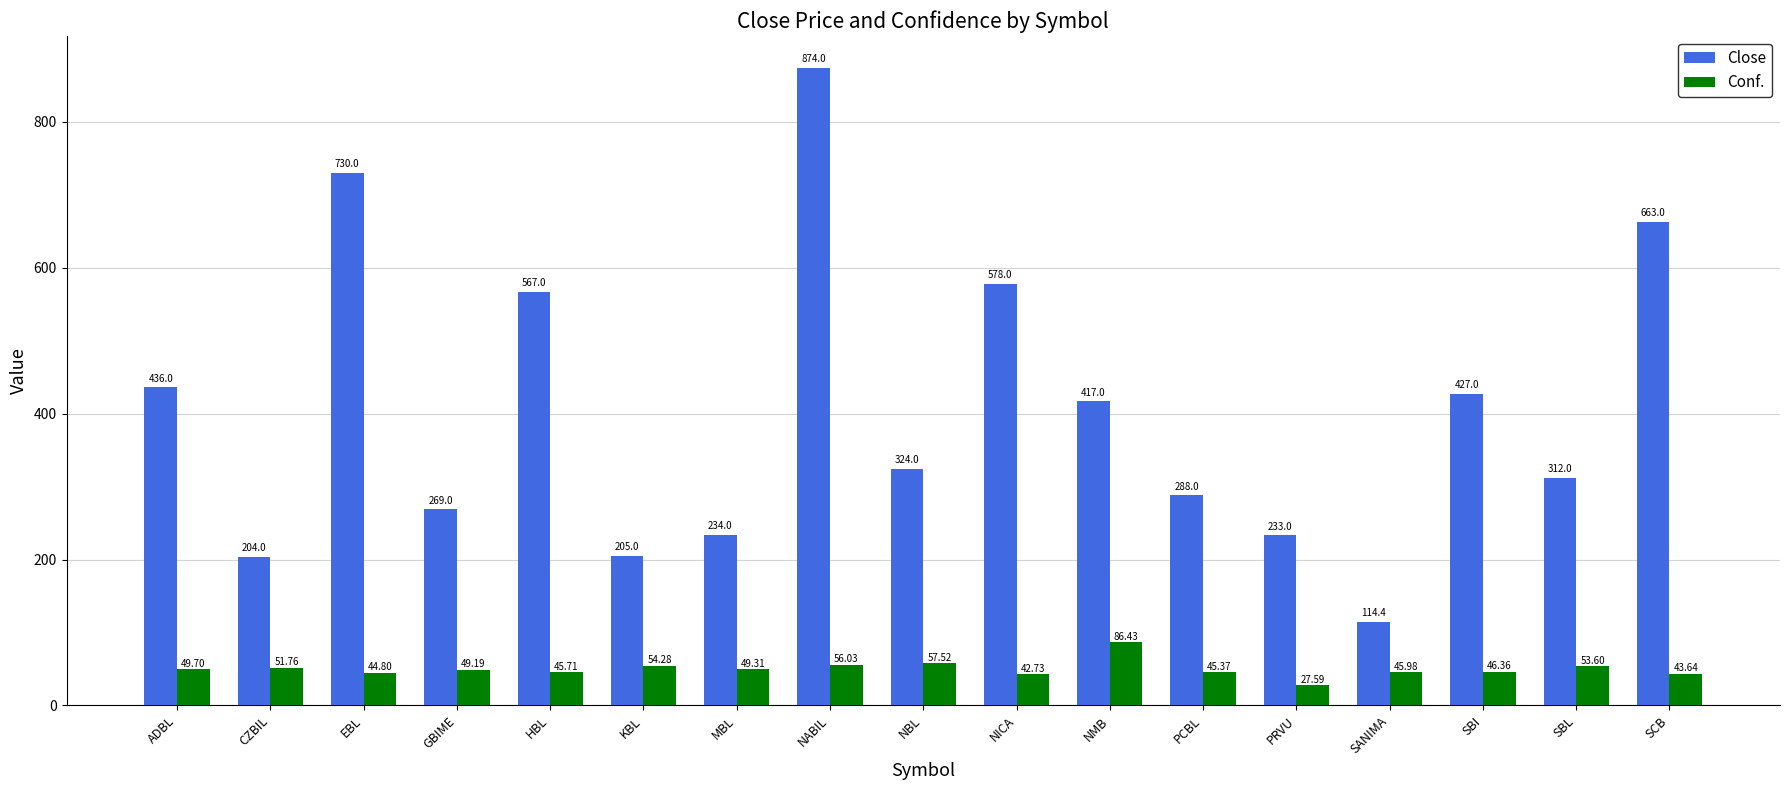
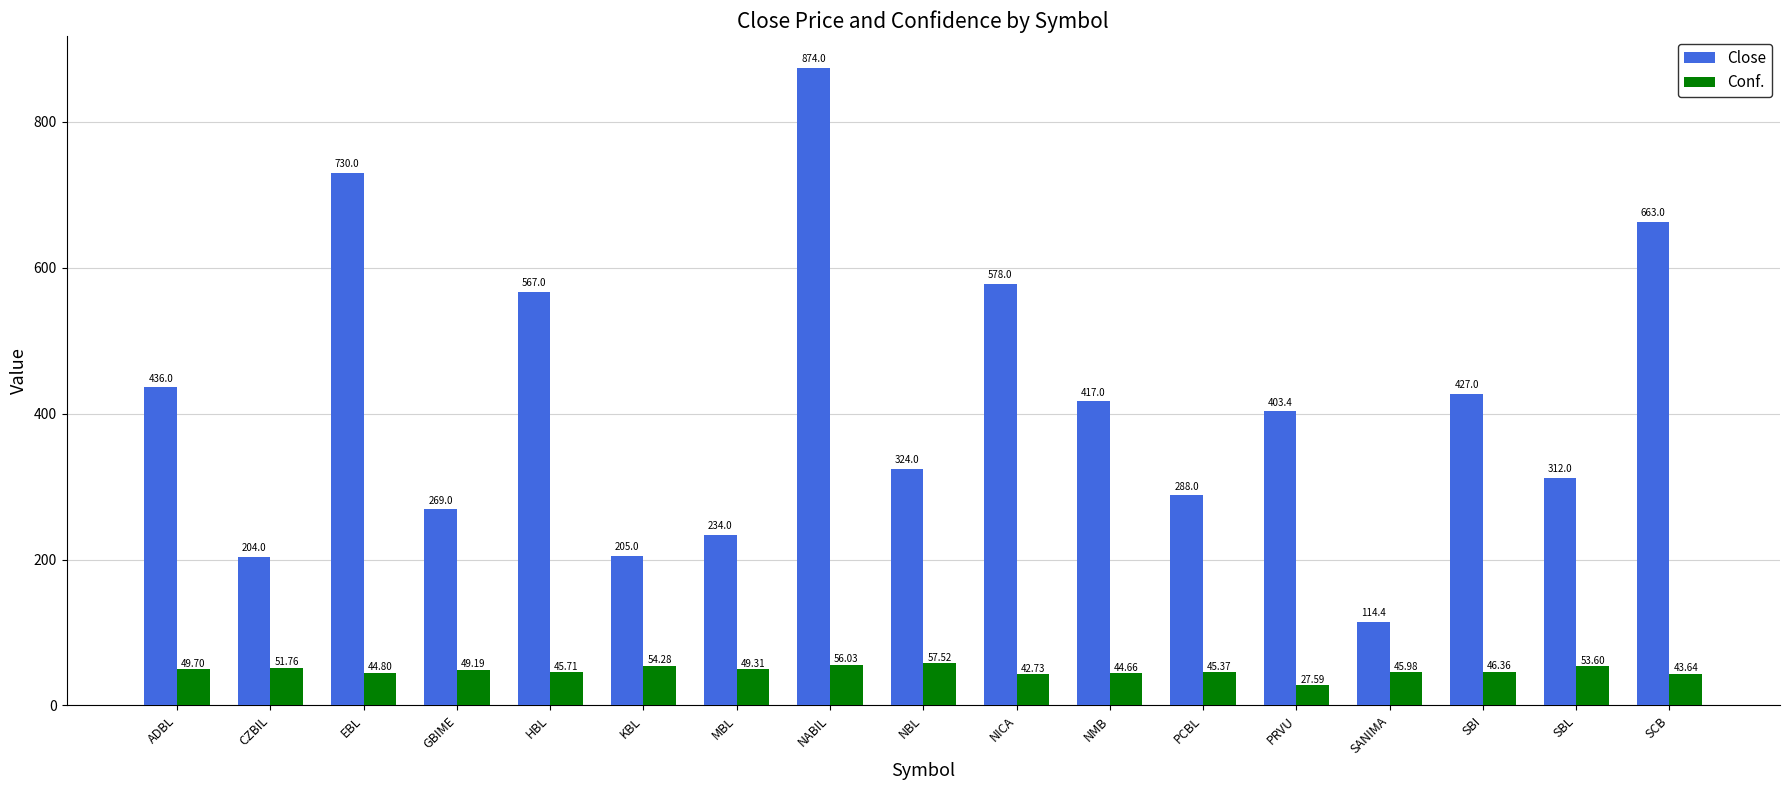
  {
    "Close": {
      "ADBL": 436.0,
      "CZBIL": 204.0,
      "EBL": 730.0,
      "GBIME": 269.0,
      "HBL": 567.0,
      "KBL": 205.0,
      "MBL": 234.0,
      "NABIL": 874.0,
      "NBL": 324.0,
      "NICA": 578.0,
      "NMB": 417.0,
      "PCBL": 288.0,
-     "PRVU": 233.0,
+     "PRVU": 403.4,
      "SANIMA": 114.4,
      "SBI": 427.0,
      "SBL": 312.0,
      "SCB": 663.0
    },
    "Conf.": {
      "ADBL": 49.70,
      "CZBIL": 51.76,
      "EBL": 44.80,
      "GBIME": 49.19,
      "HBL": 45.71,
      "KBL": 54.28,
      "MBL": 49.31,
      "NABIL": 56.03,
      "NBL": 57.52,
      "NICA": 42.73,
-     "NMB": 86.43,
+     "NMB": 44.66,
      "PCBL": 45.37,
      "PRVU": 27.59,
      "SANIMA": 45.98,
      "SBI": 46.36,
      "SBL": 53.60,
      "SCB": 43.64
    }
  }
